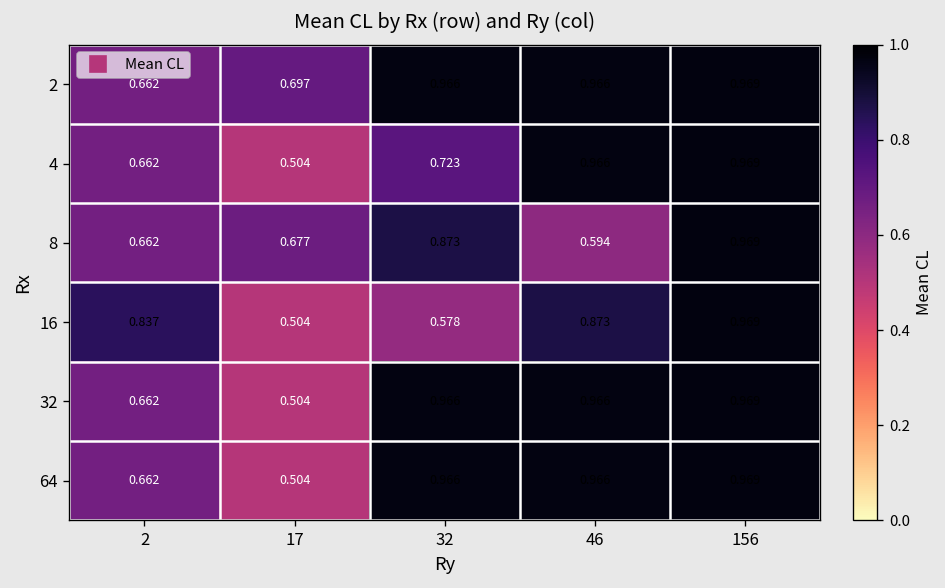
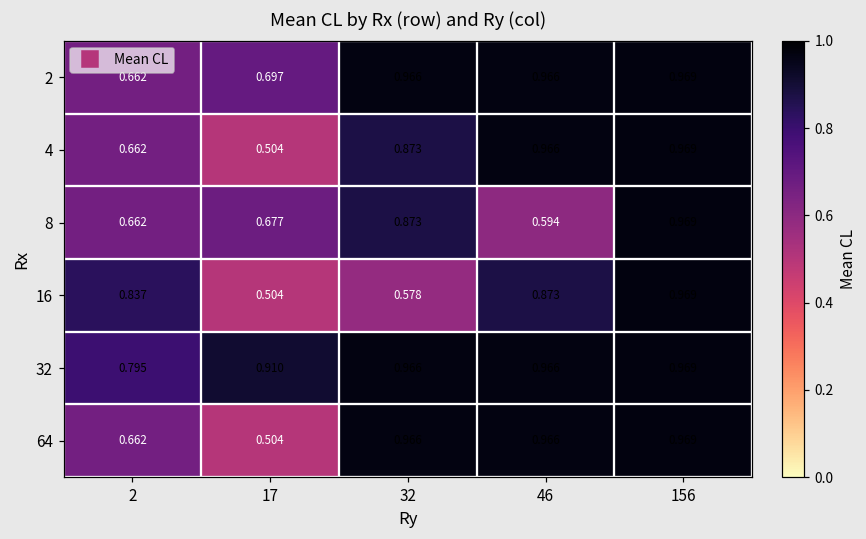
  {
    "2": {
      "17": 0.697
    },
    "4": {
      "2": 0.662,
      "17": 0.504,
-     "32": 0.723
+     "32": 0.873
    },
    "8": {
      "2": 0.662,
      "17": 0.677,
      "32": 0.873,
      "46": 0.594
    },
    "16": {
      "2": 0.837,
      "17": 0.504,
      "32": 0.578,
      "46": 0.873
    },
    "32": {
-     "2": 0.662,
-     "17": 0.504
+     "2": 0.795,
+     "17": 0.910
    },
    "64": {
      "2": 0.662,
      "17": 0.504
    }
  }
